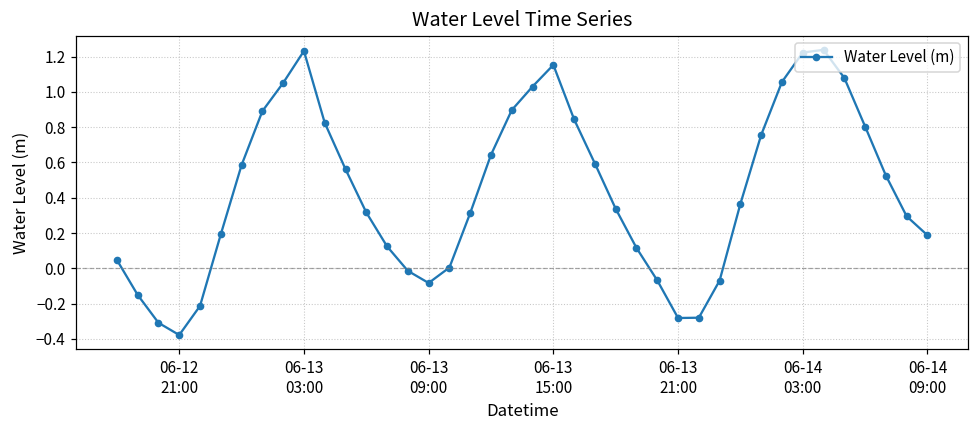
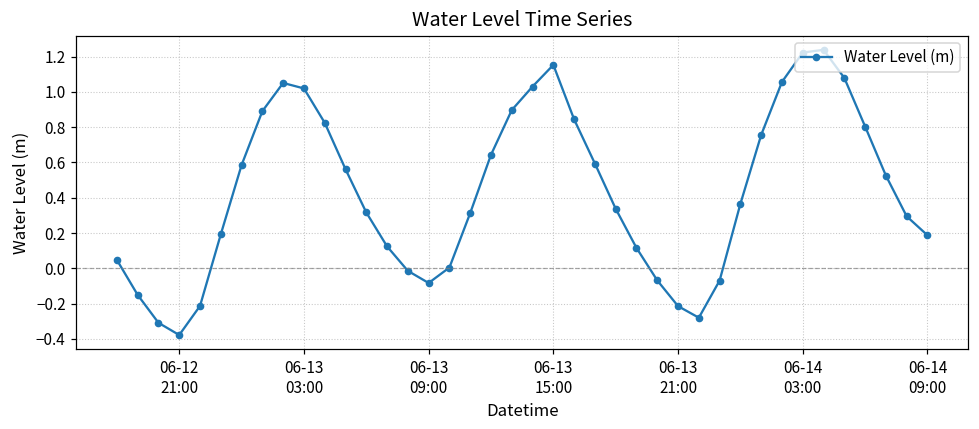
  {
    "06-12 21:00": -0.38,
-   "06-13 03:00": 1.23,
+   "06-13 03:00": 1.02,
    "06-13 09:00": -0.08,
    "06-13 15:00": 1.15,
-   "06-13 21:00": -0.28,
+   "06-13 21:00": -0.21,
    "06-14 09:00": 0.19
  }
